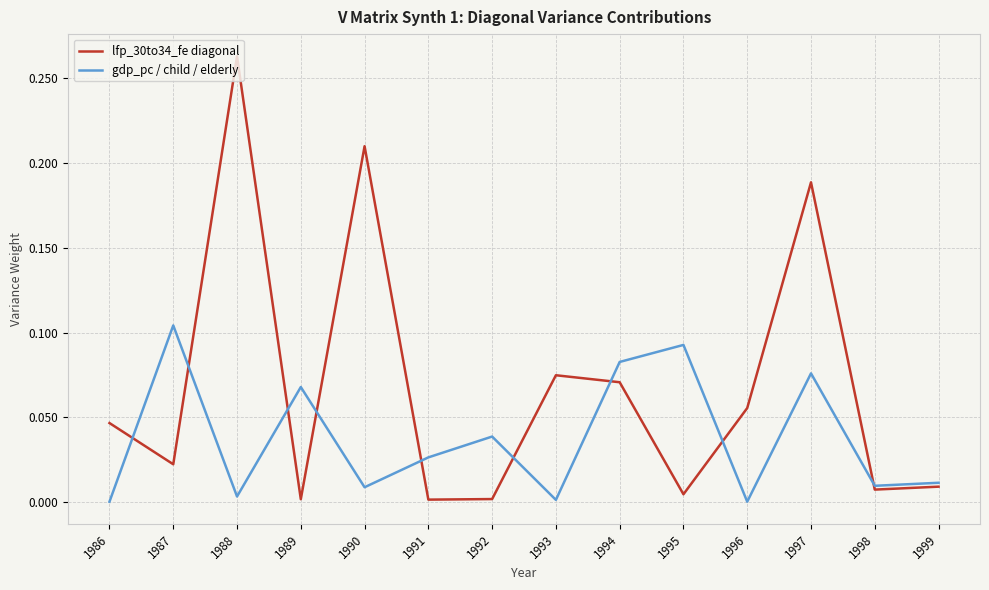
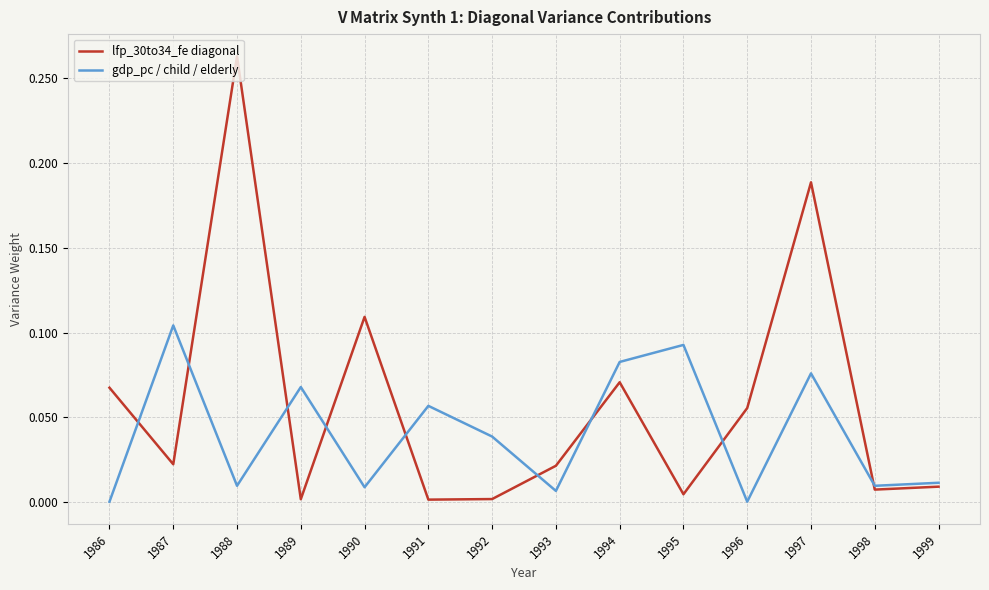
  {
    "lfp_30to34_fe diagonal": {
-     "1986": 0.047,
+     "1986": 0.067,
      "1987": 0.022,
      "1989": 0.002,
-     "1990": 0.210,
+     "1990": 0.109,
      "1991": 0.002,
      "1992": 0.002,
-     "1993": 0.075,
+     "1993": 0.021,
      "1994": 0.071,
      "1995": 0.005,
      "1996": 0.055,
      "1997": 0.189,
      "1998": 0.007,
      "1999": 0.009
    },
    "gdp_pc / child / elderly": {
      "1986": 0.000,
      "1987": 0.104,
-     "1988": 0.003,
+     "1988": 0.010,
      "1989": 0.068,
      "1990": 0.009,
-     "1991": 0.026,
+     "1991": 0.057,
      "1992": 0.039,
-     "1993": 0.001,
+     "1993": 0.007,
      "1994": 0.083,
      "1995": 0.093,
      "1996": 0.000,
      "1997": 0.076,
      "1998": 0.010,
      "1999": 0.011
    }
  }
